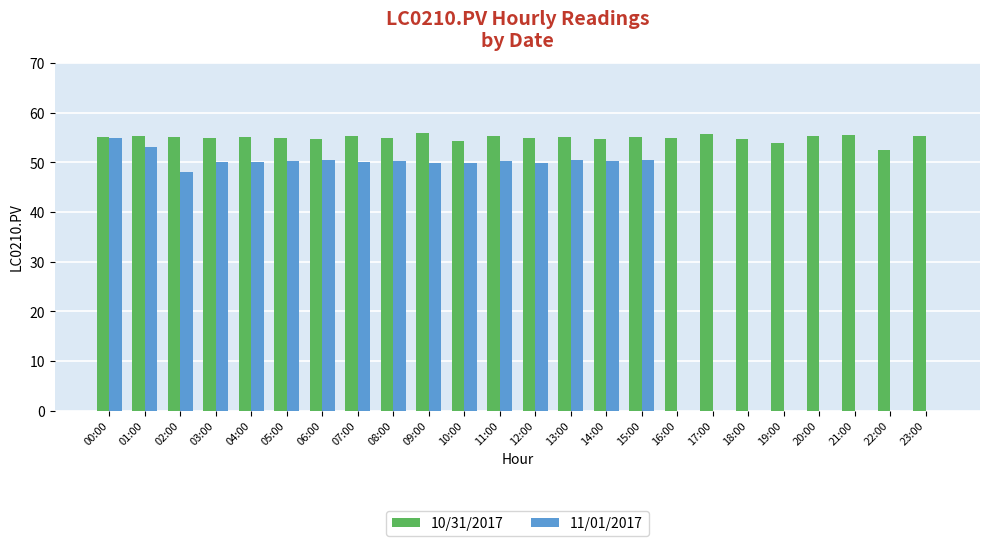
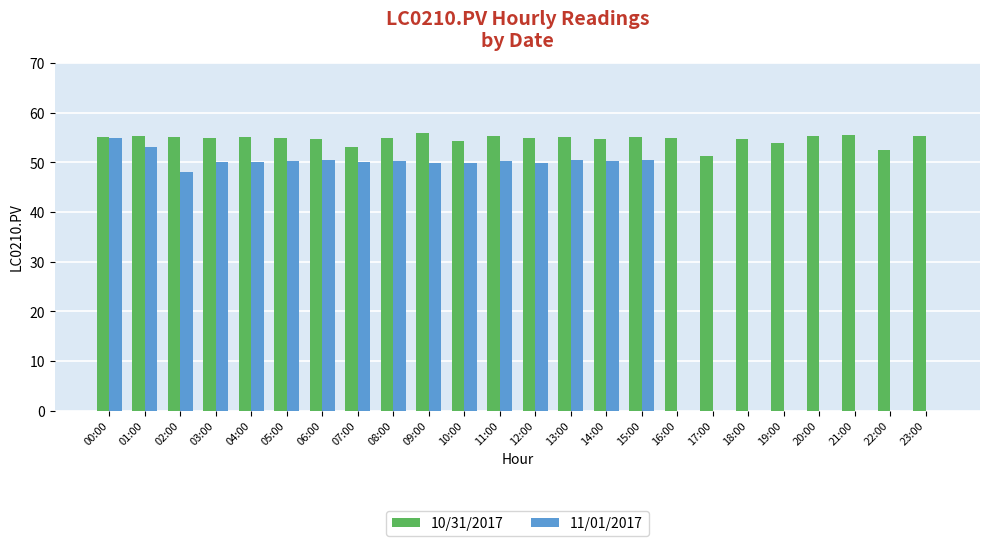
  {
    "10/31/2017": {
      "00:00": 55,
      "01:00": 55,
      "02:00": 55,
      "03:00": 55,
      "04:00": 55,
      "05:00": 55,
      "06:00": 55,
-     "07:00": 55,
+     "07:00": 53,
      "08:00": 55,
      "09:00": 56,
      "10:00": 54,
      "11:00": 55,
      "12:00": 55,
      "13:00": 55,
      "14:00": 55,
      "15:00": 55,
      "16:00": 55,
-     "17:00": 56,
+     "17:00": 51,
      "18:00": 55,
      "19:00": 54,
      "20:00": 55,
      "21:00": 56,
      "22:00": 53,
      "23:00": 55
    },
    "11/01/2017": {
      "00:00": 55,
      "01:00": 53,
      "02:00": 48,
      "03:00": 50,
      "04:00": 50,
      "05:00": 50,
      "06:00": 50,
      "07:00": 50,
      "08:00": 50,
      "09:00": 50,
      "10:00": 50,
      "11:00": 50,
      "12:00": 50,
      "13:00": 50,
      "14:00": 50,
      "15:00": 51,
      "16:00": 0,
      "17:00": 0,
      "18:00": 0,
      "19:00": 0,
      "20:00": 0,
      "21:00": 0,
      "22:00": 0,
      "23:00": 0
    }
  }
